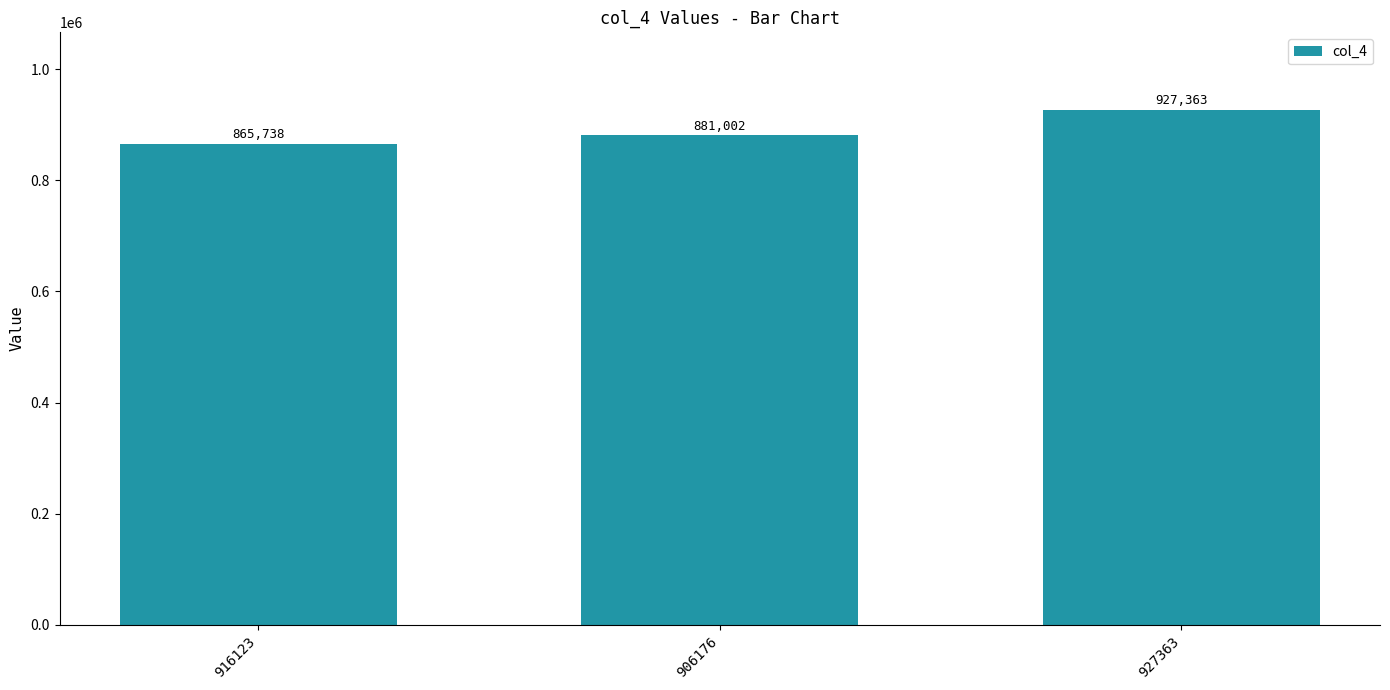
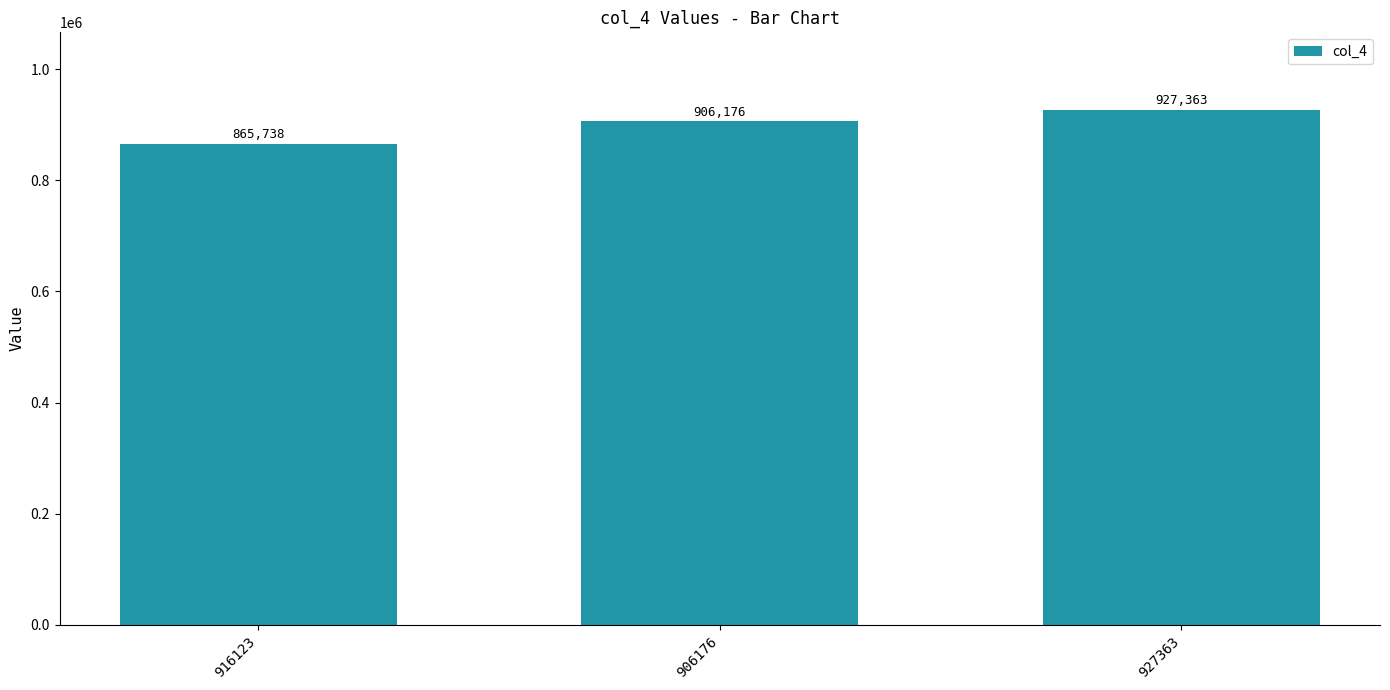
  {
    "916123": "865,738",
-   "906176": "881,002",
+   "906176": "906,176",
    "927363": "927,363"
  }
